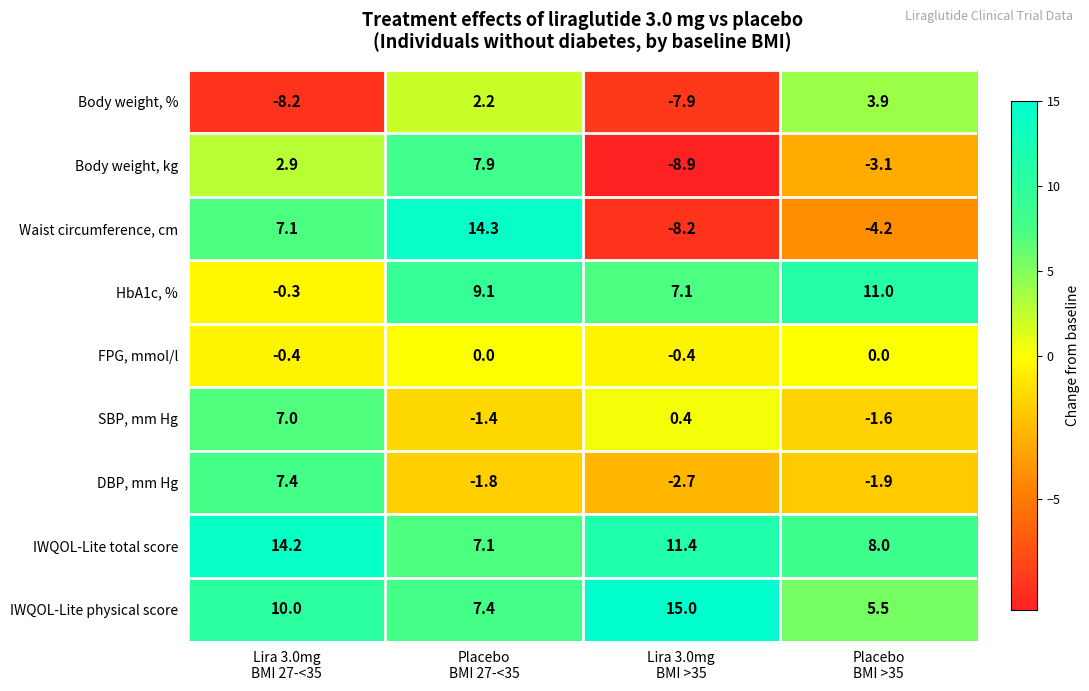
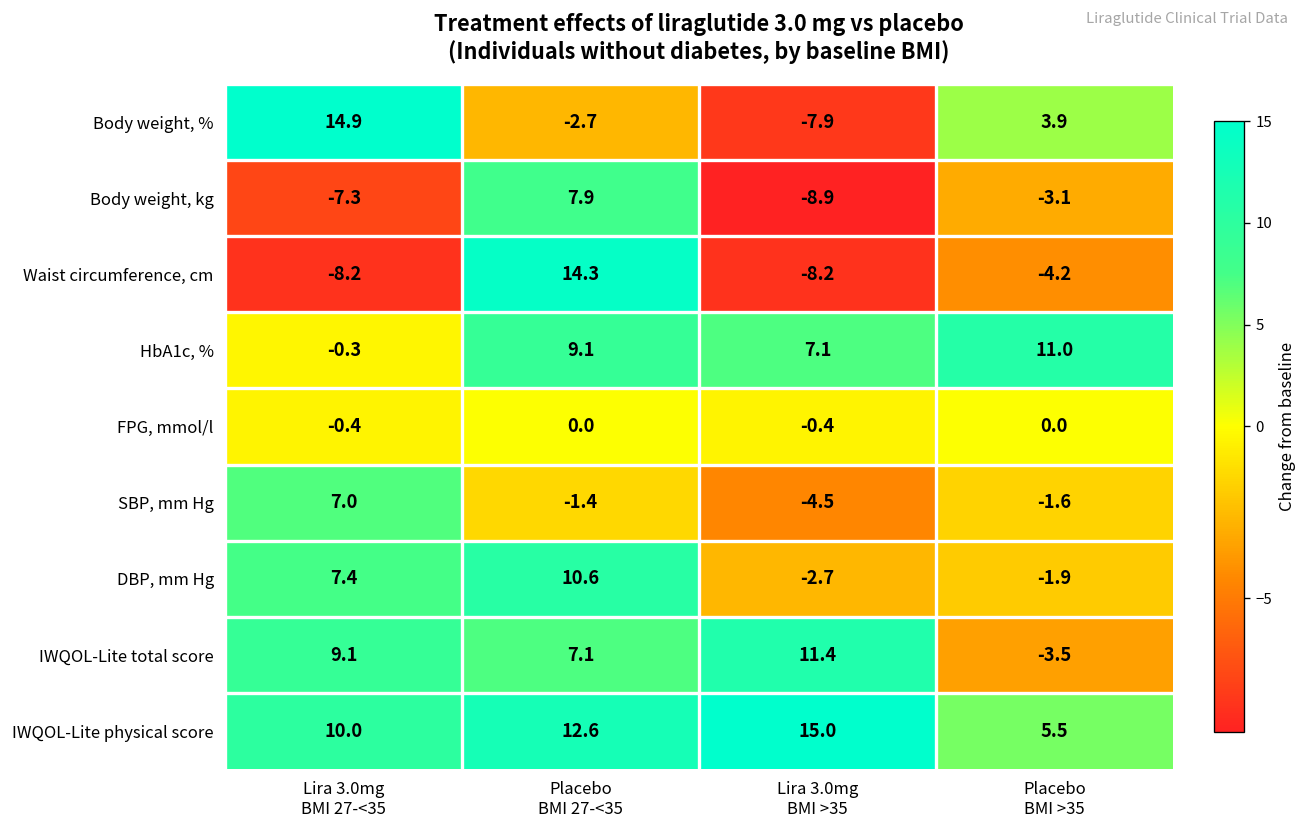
  {
    "Body weight, %": {
-     "Lira 3.0mg BMI 27-<35": -8.2,
-     "Placebo BMI 27-<35": 2.2,
+     "Lira 3.0mg BMI 27-<35": 14.9,
+     "Placebo BMI 27-<35": -2.7,
      "Lira 3.0mg BMI >35": -7.9,
      "Placebo BMI >35": 3.9
    },
    "Body weight, kg": {
-     "Lira 3.0mg BMI 27-<35": 2.9,
+     "Lira 3.0mg BMI 27-<35": -7.3,
      "Placebo BMI 27-<35": 7.9,
      "Lira 3.0mg BMI >35": -8.9,
      "Placebo BMI >35": -3.1
    },
    "Waist circumference, cm": {
-     "Lira 3.0mg BMI 27-<35": 7.1,
+     "Lira 3.0mg BMI 27-<35": -8.2,
      "Placebo BMI 27-<35": 14.3,
      "Lira 3.0mg BMI >35": -8.2,
      "Placebo BMI >35": -4.2
    },
    "HbA1c, %": {
      "Lira 3.0mg BMI 27-<35": -0.3,
      "Placebo BMI 27-<35": 9.1,
      "Lira 3.0mg BMI >35": 7.1,
      "Placebo BMI >35": 11.0
    },
    "FPG, mmol/l": {
      "Lira 3.0mg BMI 27-<35": -0.4,
      "Placebo BMI 27-<35": 0.0,
      "Lira 3.0mg BMI >35": -0.4,
      "Placebo BMI >35": 0.0
    },
    "SBP, mm Hg": {
      "Lira 3.0mg BMI 27-<35": 7.0,
      "Placebo BMI 27-<35": -1.4,
-     "Lira 3.0mg BMI >35": 0.4,
+     "Lira 3.0mg BMI >35": -4.5,
      "Placebo BMI >35": -1.6
    },
    "DBP, mm Hg": {
      "Lira 3.0mg BMI 27-<35": 7.4,
-     "Placebo BMI 27-<35": -1.8,
+     "Placebo BMI 27-<35": 10.6,
      "Lira 3.0mg BMI >35": -2.7,
      "Placebo BMI >35": -1.9
    },
    "IWQOL-Lite total score": {
-     "Lira 3.0mg BMI 27-<35": 14.2,
+     "Lira 3.0mg BMI 27-<35": 9.1,
      "Placebo BMI 27-<35": 7.1,
      "Lira 3.0mg BMI >35": 11.4,
-     "Placebo BMI >35": 8.0
+     "Placebo BMI >35": -3.5
    },
    "IWQOL-Lite physical score": {
      "Lira 3.0mg BMI 27-<35": 10.0,
-     "Placebo BMI 27-<35": 7.4,
+     "Placebo BMI 27-<35": 12.6,
      "Lira 3.0mg BMI >35": 15.0,
      "Placebo BMI >35": 5.5
    }
  }
